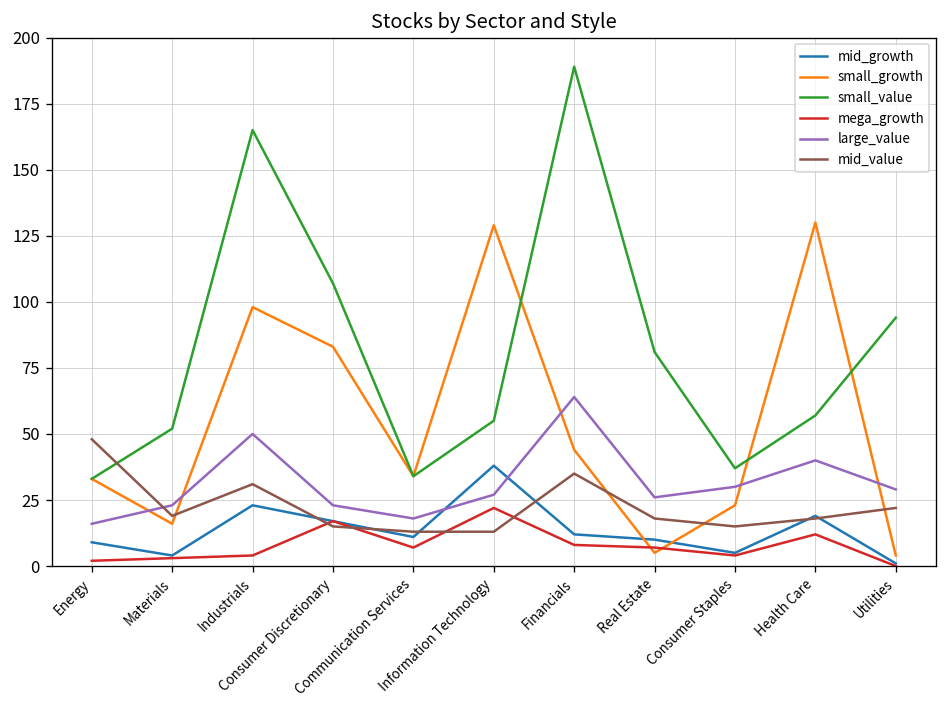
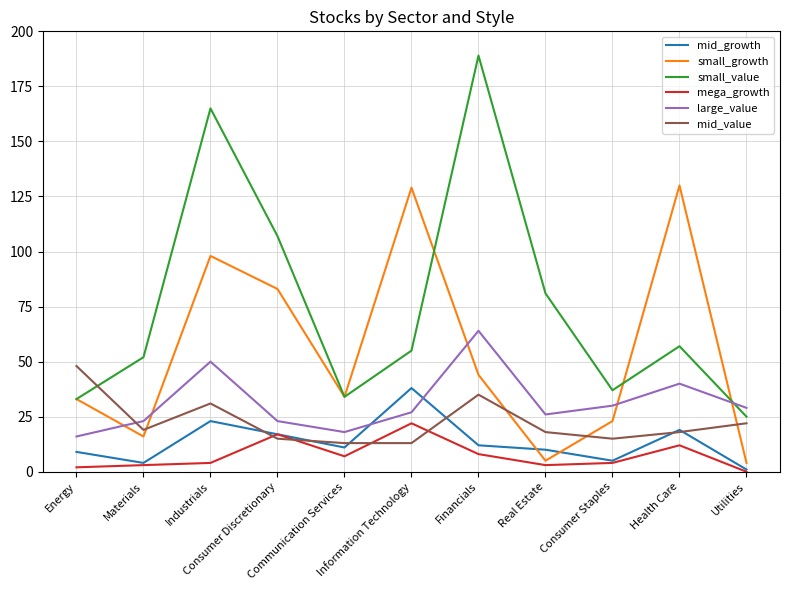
  {
    "mid_growth": {
      "Energy": 9,
      "Industrials": 23,
      "Communication Services": 11,
      "Information Technology": 38,
      "Financials": 12,
      "Real Estate": 10
    },
    "small_growth": {
      "Materials": 16,
      "Industrials": 98,
      "Consumer Discretionary": 83,
      "Information Technology": 129,
      "Financials": 44,
      "Real Estate": 5,
      "Consumer Staples": 23,
      "Health Care": 130,
      "Utilities": 4
    },
    "small_value": {
      "Materials": 52,
      "Industrials": 165,
      "Consumer Discretionary": 107,
      "Information Technology": 55,
      "Financials": 189,
      "Real Estate": 81,
      "Consumer Staples": 37,
      "Health Care": 57,
-     "Utilities": 94
+     "Utilities": 25
    },
    "mega_growth": {
      "Energy": 2,
      "Industrials": 4,
      "Communication Services": 7,
      "Information Technology": 22,
      "Financials": 8,
-     "Real Estate": 7,
+     "Real Estate": 3,
      "Health Care": 12
    },
    "large_value": {
      "Energy": 16,
      "Materials": 23,
      "Industrials": 50,
      "Consumer Discretionary": 23,
      "Communication Services": 18,
      "Information Technology": 27,
      "Financials": 64,
      "Real Estate": 26,
      "Consumer Staples": 30,
      "Health Care": 40,
      "Utilities": 29
    },
    "mid_value": {
      "Energy": 48,
      "Materials": 19,
      "Industrials": 31,
      "Consumer Discretionary": 15,
      "Communication Services": 13,
      "Information Technology": 13,
      "Financials": 35,
      "Real Estate": 18,
      "Consumer Staples": 15,
      "Utilities": 22
    }
  }
